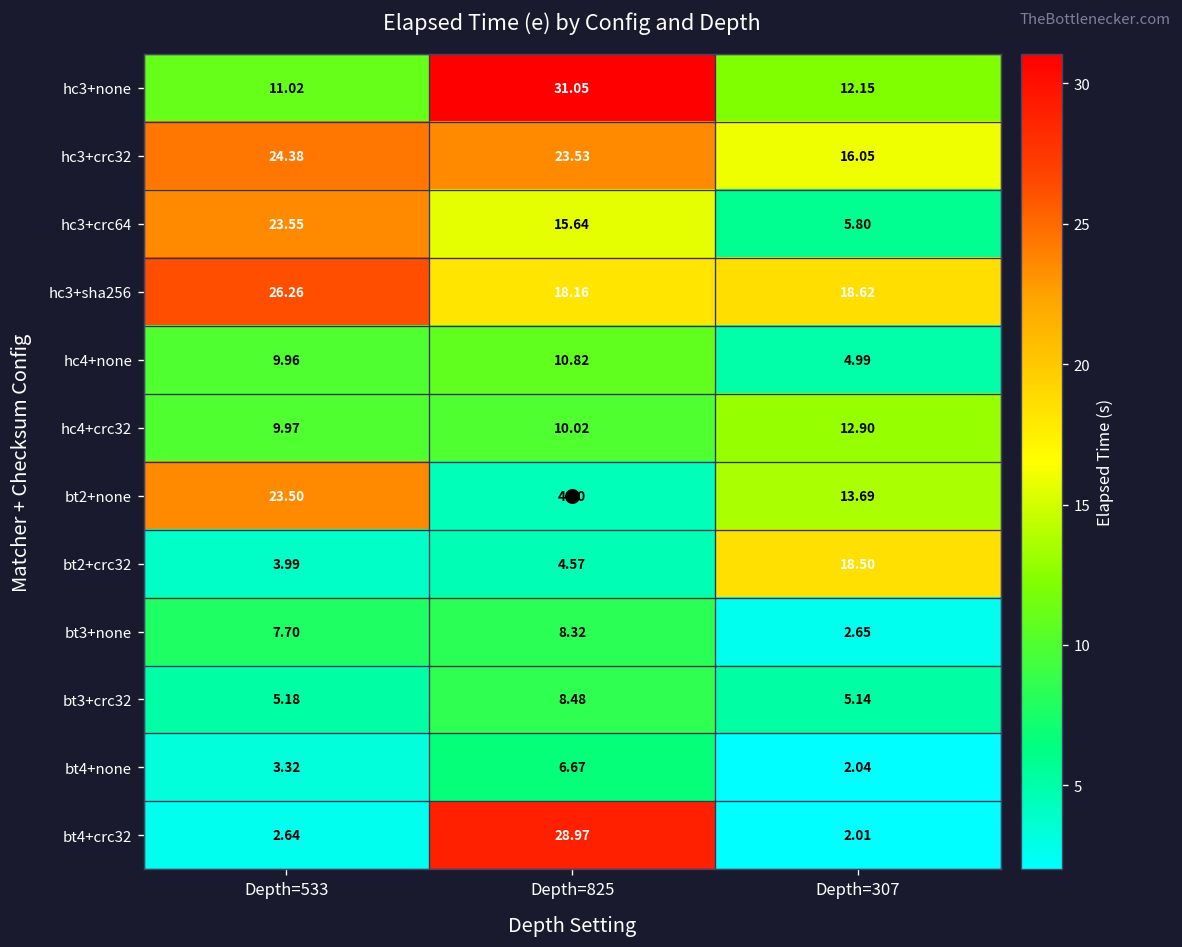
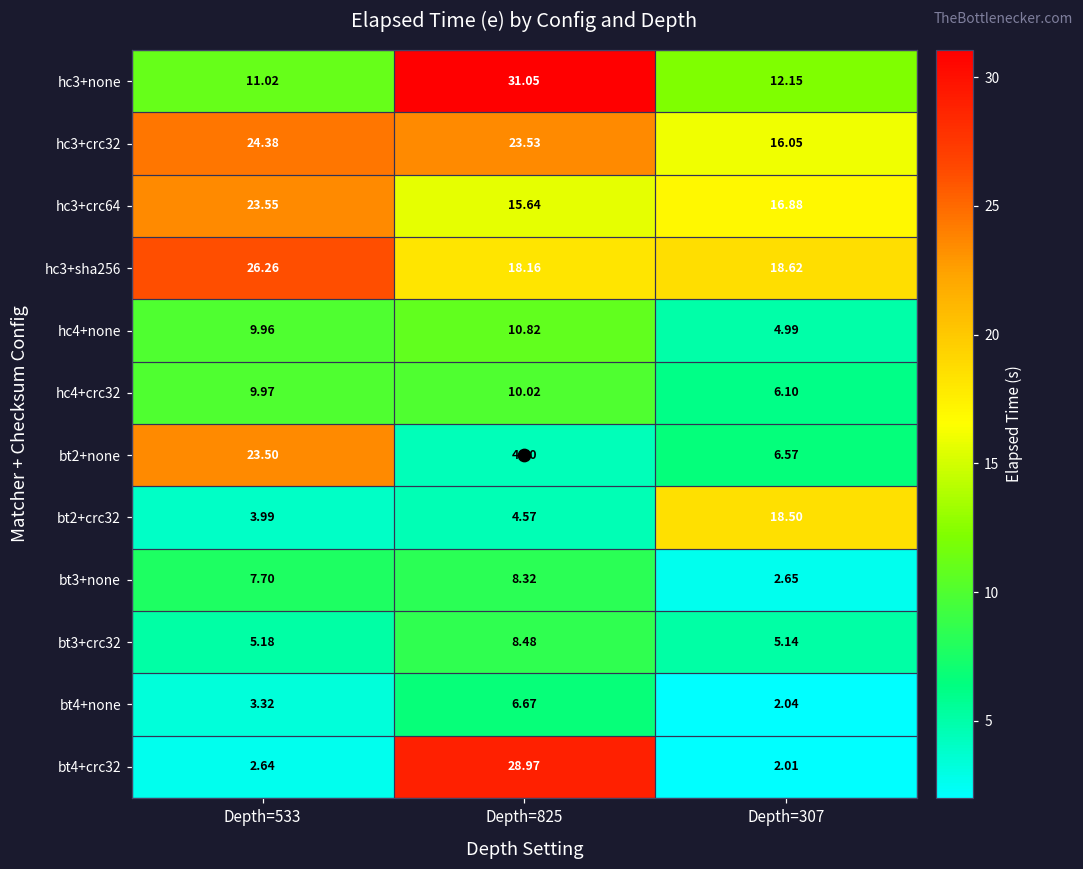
  {
    "hc3+none": {
      "Depth=533": 11.02,
      "Depth=825": 31.05,
      "Depth=307": 12.15
    },
    "hc3+crc32": {
      "Depth=533": 24.38,
      "Depth=825": 23.53,
      "Depth=307": 16.05
    },
    "hc3+crc64": {
      "Depth=533": 23.55,
      "Depth=825": 15.64,
-     "Depth=307": 5.80
+     "Depth=307": 16.88
    },
    "hc3+sha256": {
      "Depth=533": 26.26,
      "Depth=825": 18.16,
      "Depth=307": 18.62
    },
    "hc4+none": {
      "Depth=533": 9.96,
      "Depth=825": 10.82,
      "Depth=307": 4.99
    },
    "hc4+crc32": {
      "Depth=533": 9.97,
      "Depth=825": 10.02,
-     "Depth=307": 12.90
+     "Depth=307": 6.10
    },
    "bt2+none": {
      "Depth=533": 23.50,
-     "Depth=307": 13.69
+     "Depth=307": 6.57
    },
    "bt2+crc32": {
      "Depth=533": 3.99,
      "Depth=825": 4.57,
      "Depth=307": 18.50
    },
    "bt3+none": {
      "Depth=533": 7.70,
      "Depth=825": 8.32,
      "Depth=307": 2.65
    },
    "bt3+crc32": {
      "Depth=533": 5.18,
      "Depth=825": 8.48,
      "Depth=307": 5.14
    },
    "bt4+none": {
      "Depth=533": 3.32,
      "Depth=825": 6.67,
      "Depth=307": 2.04
    },
    "bt4+crc32": {
      "Depth=533": 2.64,
      "Depth=825": 28.97,
      "Depth=307": 2.01
    }
  }
